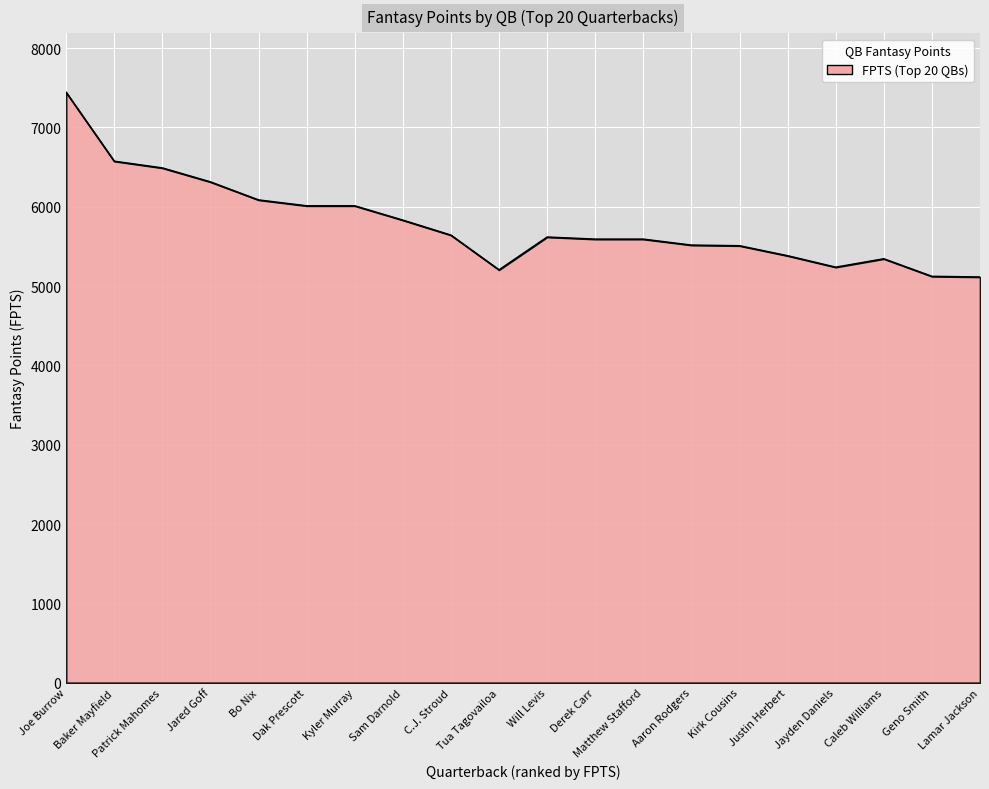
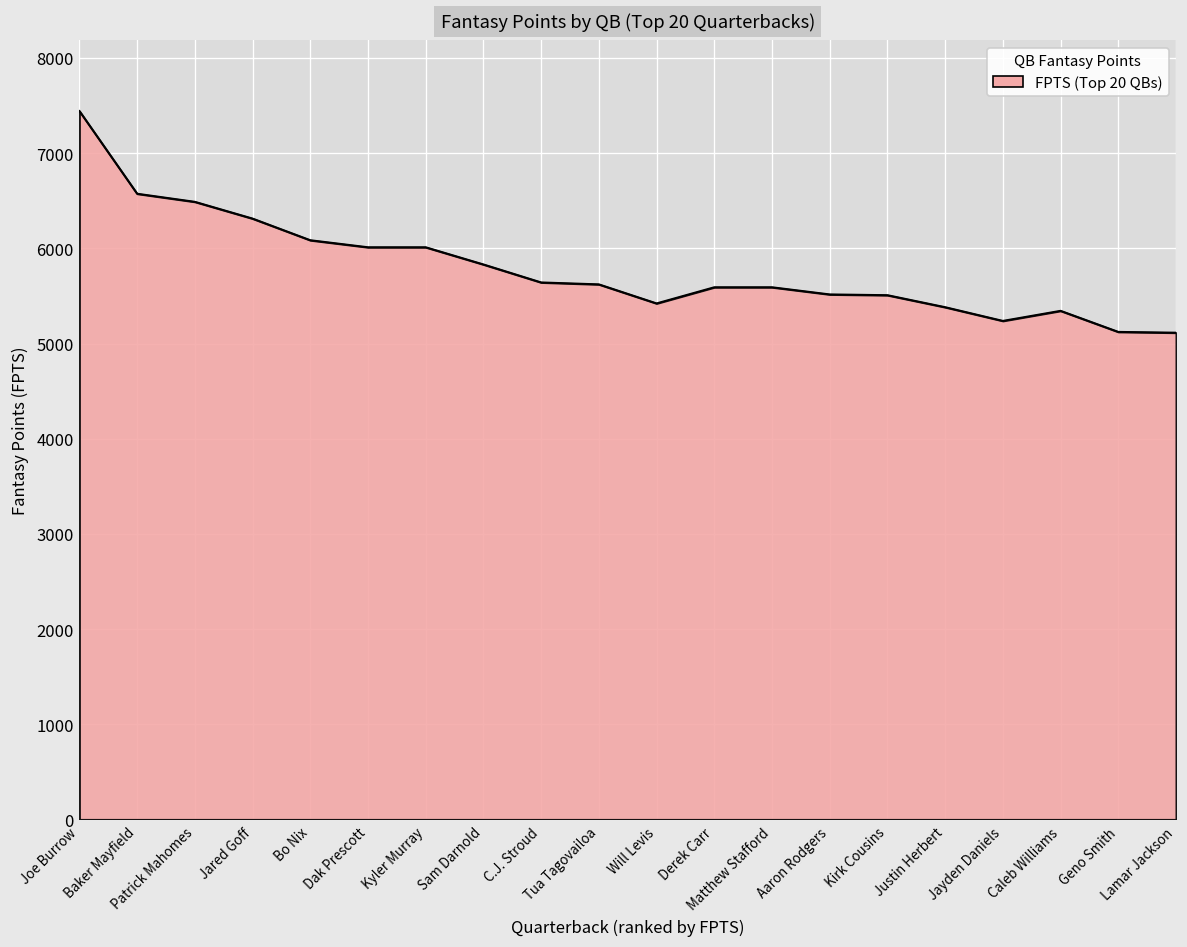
  {
    "Joe Burrow": 7400,
    "Baker Mayfield": 6600,
    "Patrick Mahomes": 6500,
    "Jared Goff": 6300,
    "Bo Nix": 6100,
    "Dak Prescott": 6000,
    "Kyler Murray": 6000,
    "Sam Darnold": 5800,
    "C.J. Stroud": 5600,
-   "Tua Tagovailoa": 5200,
-   "Will Levis": 5600,
+   "Tua Tagovailoa": 5600,
+   "Will Levis": 5400,
    "Derek Carr": 5600,
    "Matthew Stafford": 5600,
    "Aaron Rodgers": 5500,
    "Kirk Cousins": 5500,
    "Justin Herbert": 5400,
    "Jayden Daniels": 5200,
    "Caleb Williams": 5300,
    "Geno Smith": 5100,
    "Lamar Jackson": 5100
  }
